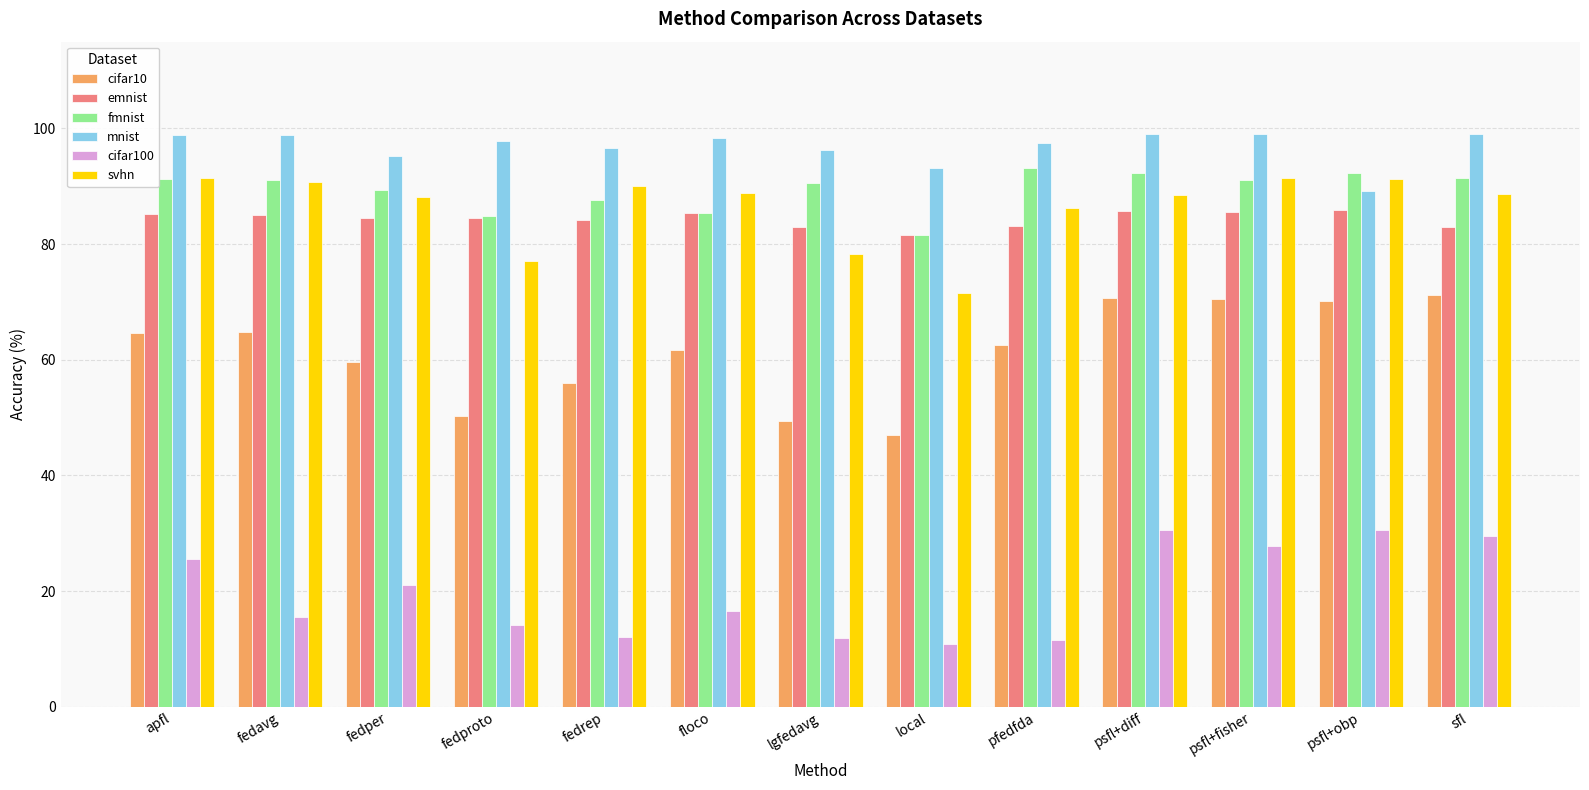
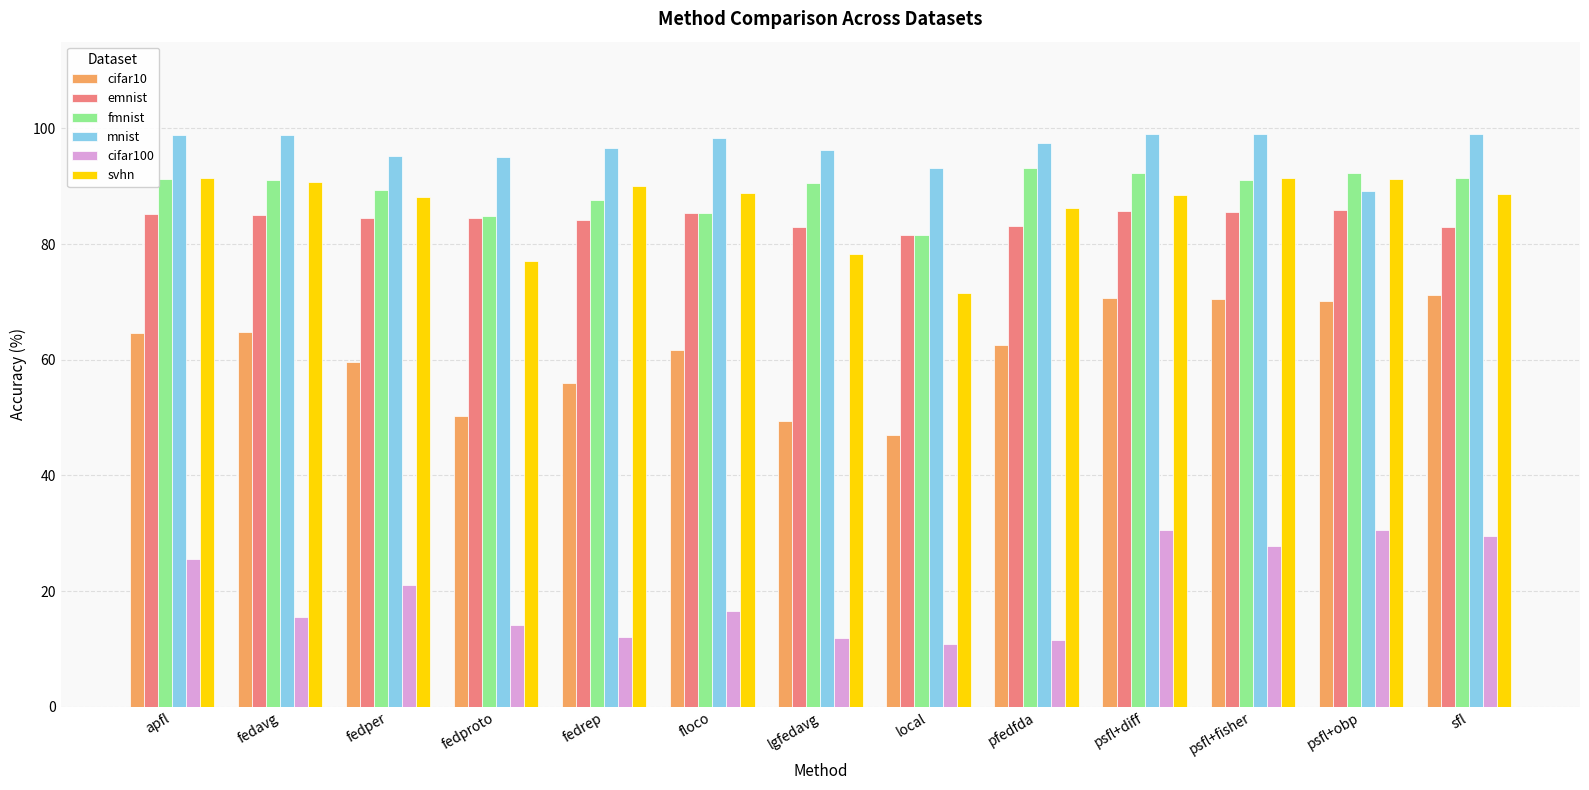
  {
    "fmnist": {
      "apfl": 91,
      "fedavg": 91,
      "fedper": 89,
      "fedproto": 85,
      "fedrep": 88,
      "floco": 85,
      "lgfedavg": 91,
      "local": 82,
      "pfedfda": 93,
      "psfl+diff": 92,
      "psfl+fisher": 91,
      "psfl+obp": 92,
      "sfl": 91
    },
    "mnist": {
      "apfl": 99,
      "fedavg": 99,
      "fedper": 95,
-     "fedproto": 98,
+     "fedproto": 95,
      "fedrep": 97,
      "floco": 98,
      "lgfedavg": 96,
      "local": 93,
      "pfedfda": 98,
      "psfl+diff": 99,
      "psfl+fisher": 99,
      "psfl+obp": 89,
      "sfl": 99
    },
    "cifar100": {
      "apfl": 26,
      "fedavg": 16,
      "fedper": 21,
      "fedproto": 14,
      "fedrep": 12,
      "floco": 17,
      "lgfedavg": 12,
      "local": 11,
      "pfedfda": 12,
      "psfl+diff": 30,
      "psfl+fisher": 28,
      "psfl+obp": 30,
      "sfl": 30
    },
    "svhn": {
      "apfl": 91,
      "fedavg": 91,
      "fedper": 88,
      "fedproto": 77,
      "fedrep": 90,
      "floco": 89,
      "lgfedavg": 78,
      "local": 71,
      "pfedfda": 86,
      "psfl+diff": 88,
      "psfl+fisher": 91,
      "psfl+obp": 91,
      "sfl": 89
    }
  }
